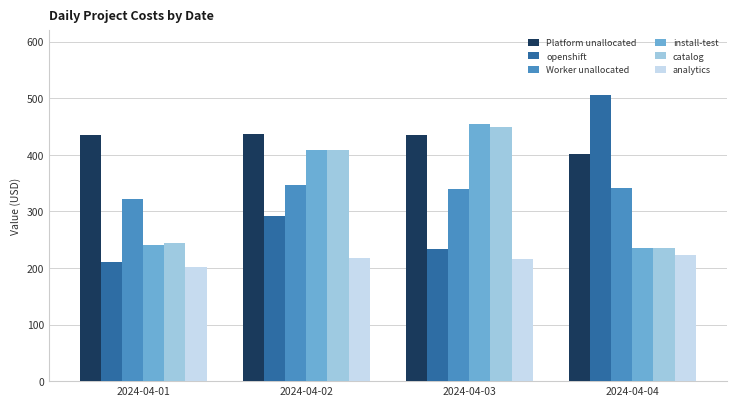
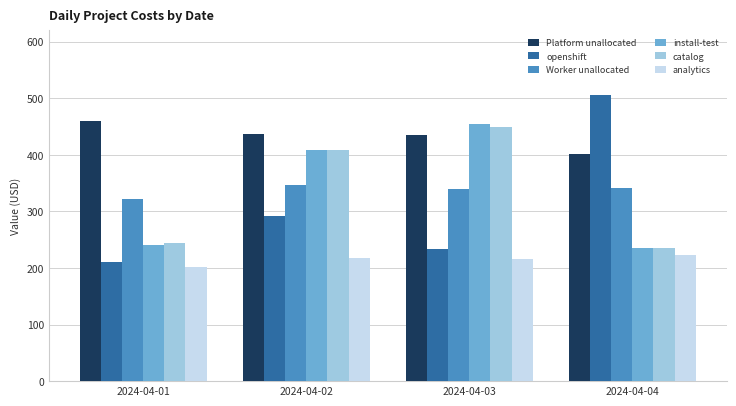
  {
    "Platform unallocated": {
-     "2024-04-01": 440,
+     "2024-04-01": 460,
      "2024-04-02": 440,
      "2024-04-03": 440,
      "2024-04-04": 400
    }
  }
